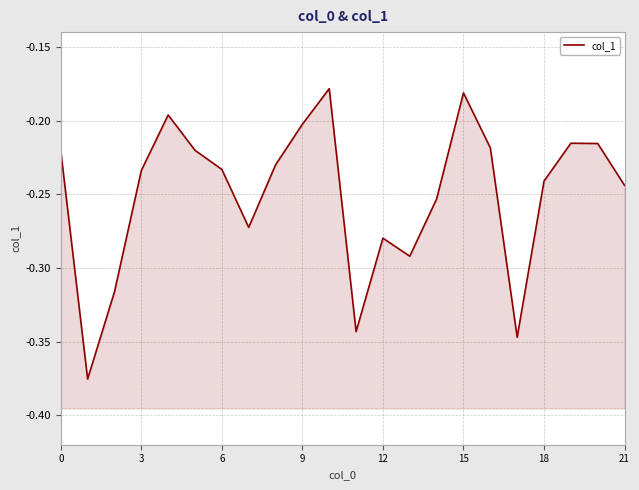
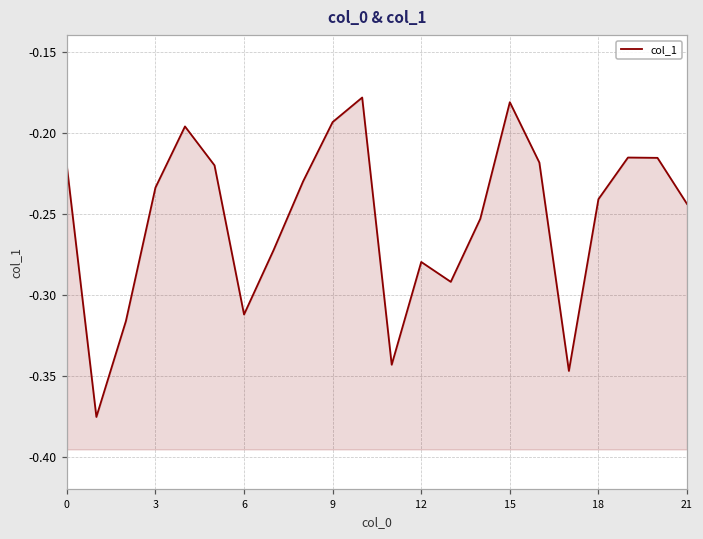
  {
    "0": -0.221,
    "3": -0.234,
-   "6": -0.233,
-   "9": -0.203,
+   "6": -0.312,
+   "9": -0.194,
    "12": -0.280,
    "15": -0.181,
    "18": -0.241,
    "21": -0.244
  }
